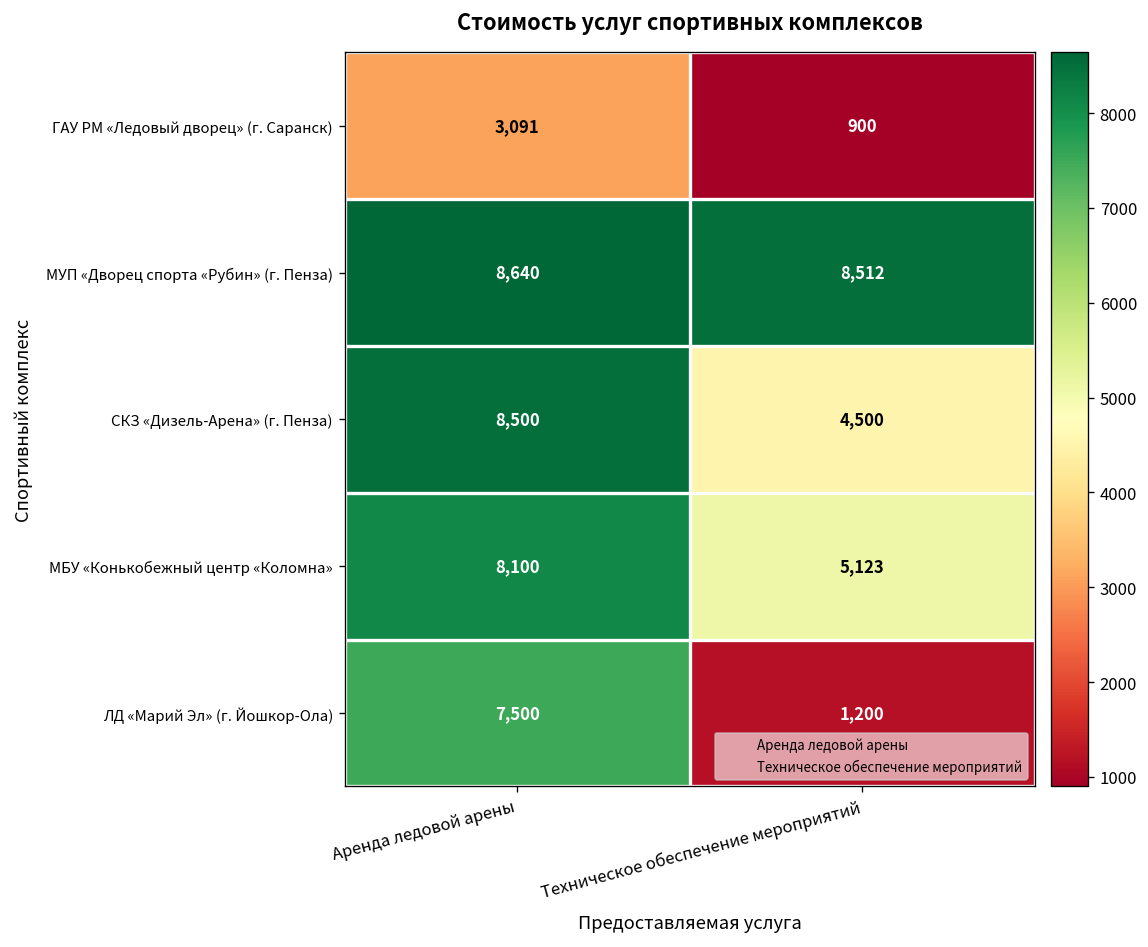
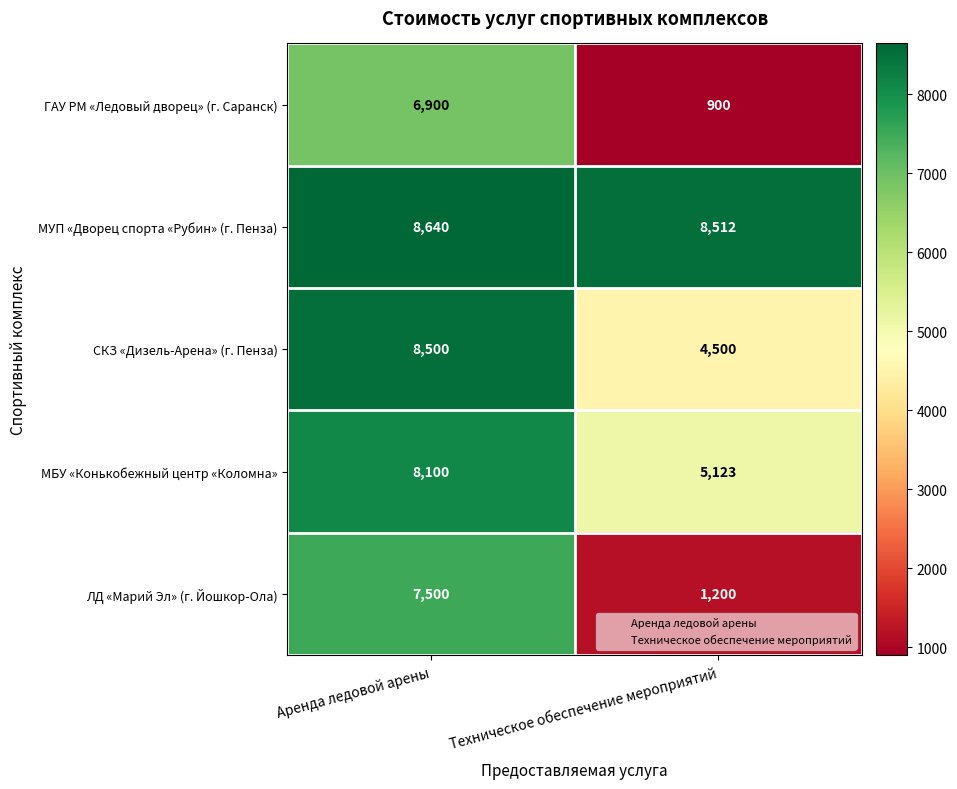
  {
    "ГАУ РМ «Ледовый дворец» (г. Саранск)": {
-     "Аренда ледовой арены": "3,091",
+     "Аренда ледовой арены": "6,900",
      "Техническое обеспечение мероприятий": "900"
    },
    "МУП «Дворец спорта «Рубин» (г. Пенза)": {
      "Аренда ледовой арены": "8,640",
      "Техническое обеспечение мероприятий": "8,512"
    },
    "СКЗ «Дизель-Арена» (г. Пенза)": {
      "Аренда ледовой арены": "8,500",
      "Техническое обеспечение мероприятий": "4,500"
    },
    "МБУ «Конькобежный центр «Коломна»": {
      "Аренда ледовой арены": "8,100",
      "Техническое обеспечение мероприятий": "5,123"
    },
    "ЛД «Марий Эл» (г. Йошкор-Ола)": {
      "Аренда ледовой арены": "7,500",
      "Техническое обеспечение мероприятий": "1,200"
    }
  }
